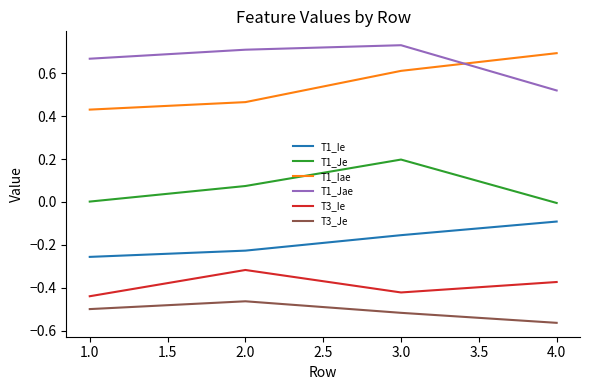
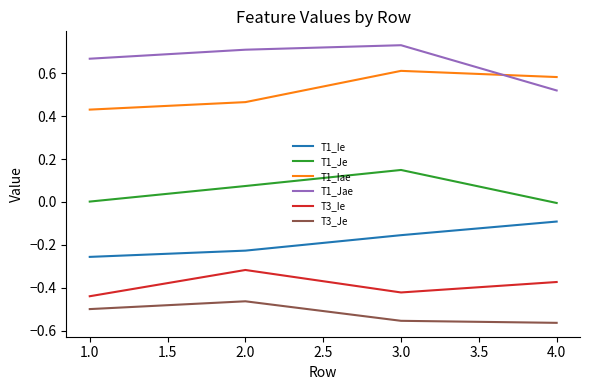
  {
    "T1_Ie": {
      "1.0": -0.26,
      "2.0": -0.23,
      "3.0": -0.15,
      "4.0": -0.09
    },
    "T1_Je": {
      "1.0": 0.00,
      "2.0": 0.07,
-     "3.0": 0.20,
+     "3.0": 0.15,
      "4.0": 0.00
    },
    "T1_Iae": {
      "1.0": 0.43,
      "2.0": 0.47,
      "3.0": 0.61,
-     "4.0": 0.69
+     "4.0": 0.58
    },
    "T1_Jae": {
      "1.0": 0.67,
      "2.0": 0.71,
      "3.0": 0.73,
      "4.0": 0.52
    },
    "T3_Ie": {
      "1.0": -0.44,
      "2.0": -0.32,
      "3.0": -0.42,
      "4.0": -0.37
    },
    "T3_Je": {
      "1.0": -0.50,
      "2.0": -0.46,
-     "3.0": -0.52,
+     "3.0": -0.55,
      "4.0": -0.56
    }
  }
